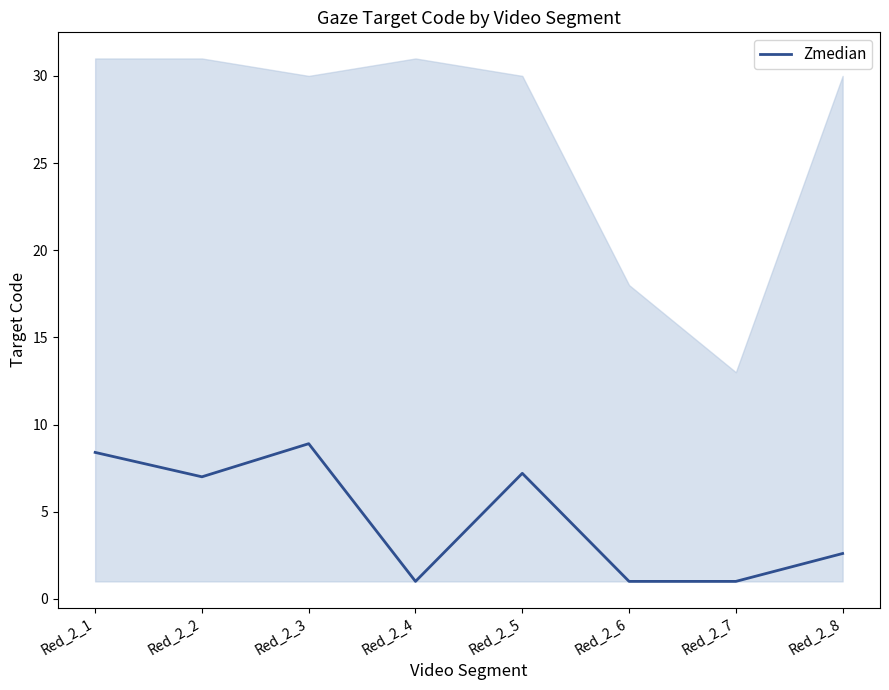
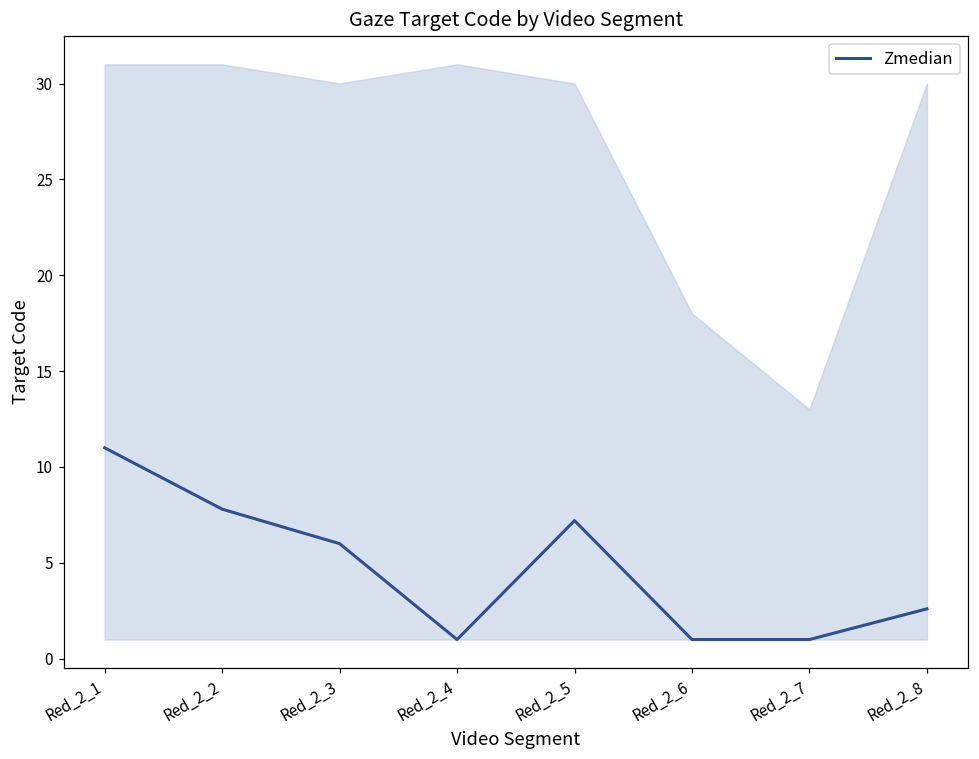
  {
    "Zmedian": {
-     "Red_2_1": 8.4,
-     "Red_2_2": 7.0,
-     "Red_2_3": 8.9,
+     "Red_2_1": 11.0,
+     "Red_2_2": 7.8,
+     "Red_2_3": 6.0,
      "Red_2_4": 1.0,
      "Red_2_5": 7.2,
      "Red_2_6": 1.0,
      "Red_2_7": 1.0,
      "Red_2_8": 2.6
    }
  }
